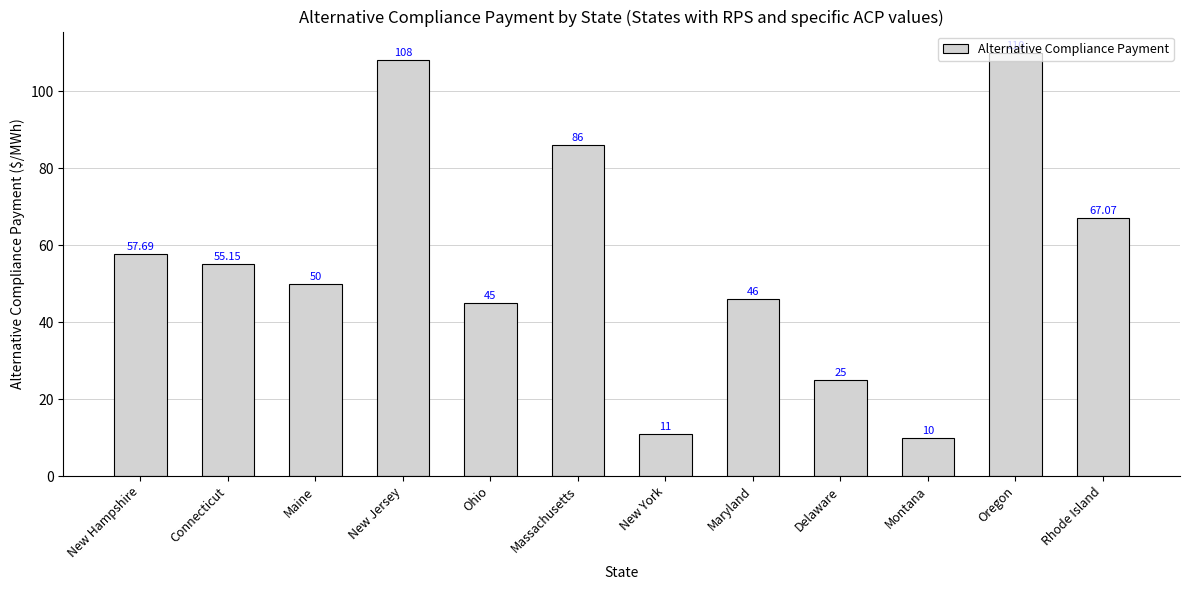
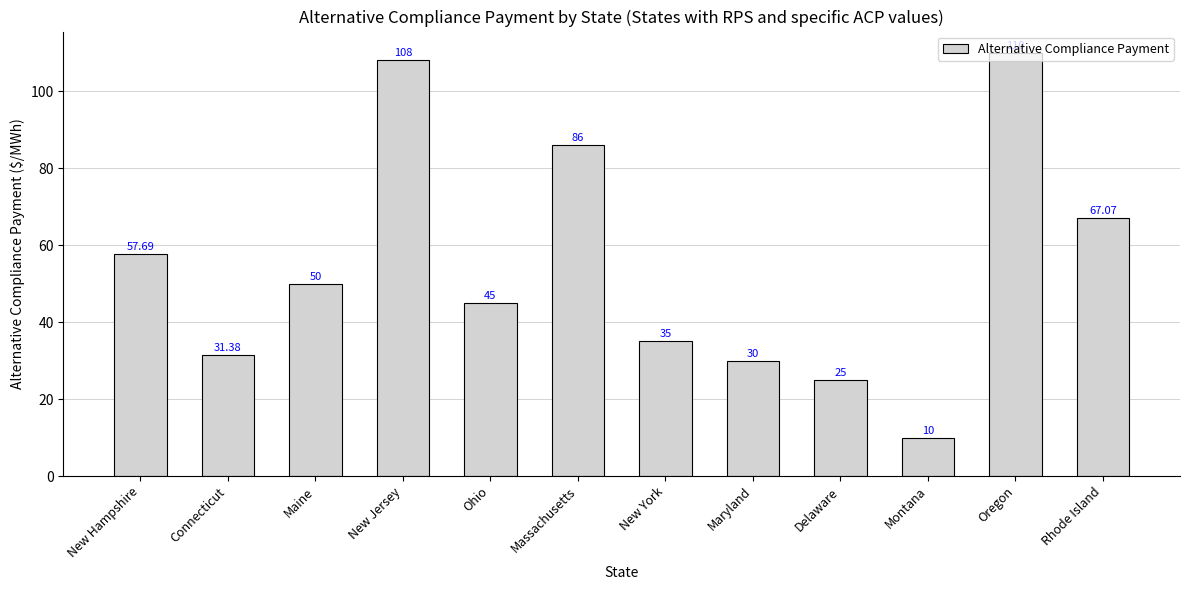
  {
    "New Hampshire": 57.69,
-   "Connecticut": 55.15,
+   "Connecticut": 31.38,
    "Maine": 50,
    "New Jersey": 108,
    "Ohio": 45,
    "Massachusetts": 86,
-   "New York": 11,
-   "Maryland": 46,
+   "New York": 35,
+   "Maryland": 30,
    "Delaware": 25,
    "Montana": 10,
    "Rhode Island": 67.07
  }
